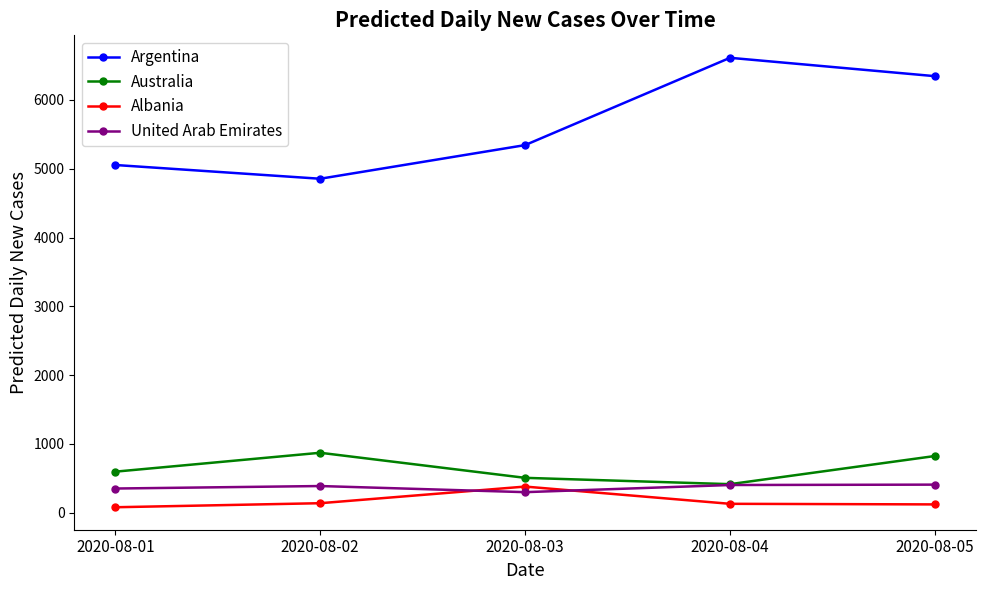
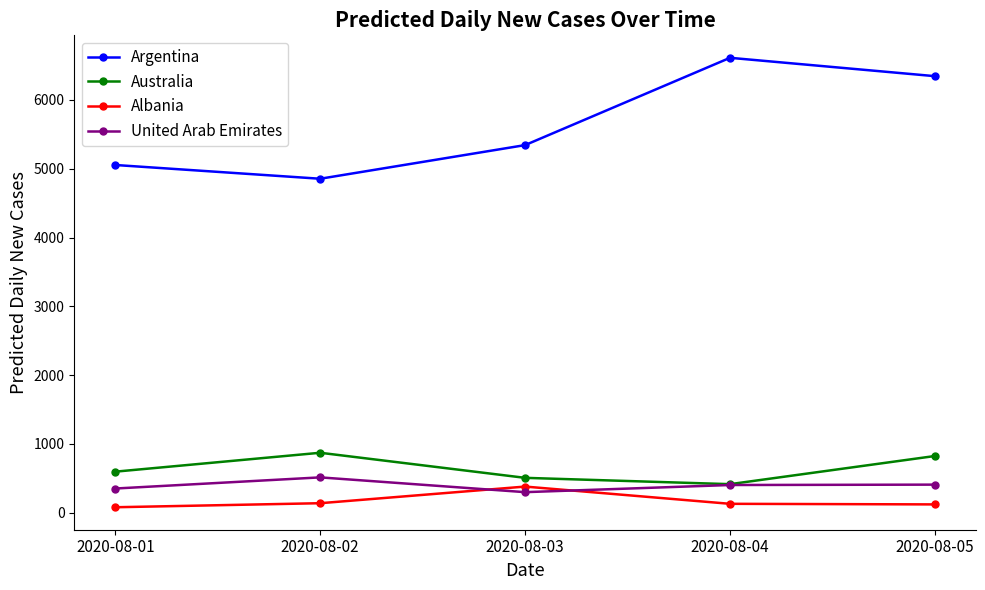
  {
    "Argentina": {
      "2020-08-01": 5100,
      "2020-08-02": 4900,
      "2020-08-03": 5300,
      "2020-08-04": 6600,
      "2020-08-05": 6300
    },
    "Australia": {
      "2020-08-01": 600,
      "2020-08-02": 900,
      "2020-08-03": 500,
      "2020-08-05": 800
    },
    "Albania": {
      "2020-08-01": 100,
      "2020-08-02": 100,
      "2020-08-03": 400,
      "2020-08-04": 100,
      "2020-08-05": 100
    },
    "United Arab Emirates": {
      "2020-08-01": 400,
-     "2020-08-02": 400,
+     "2020-08-02": 500,
      "2020-08-03": 300,
      "2020-08-05": 400
    }
  }
